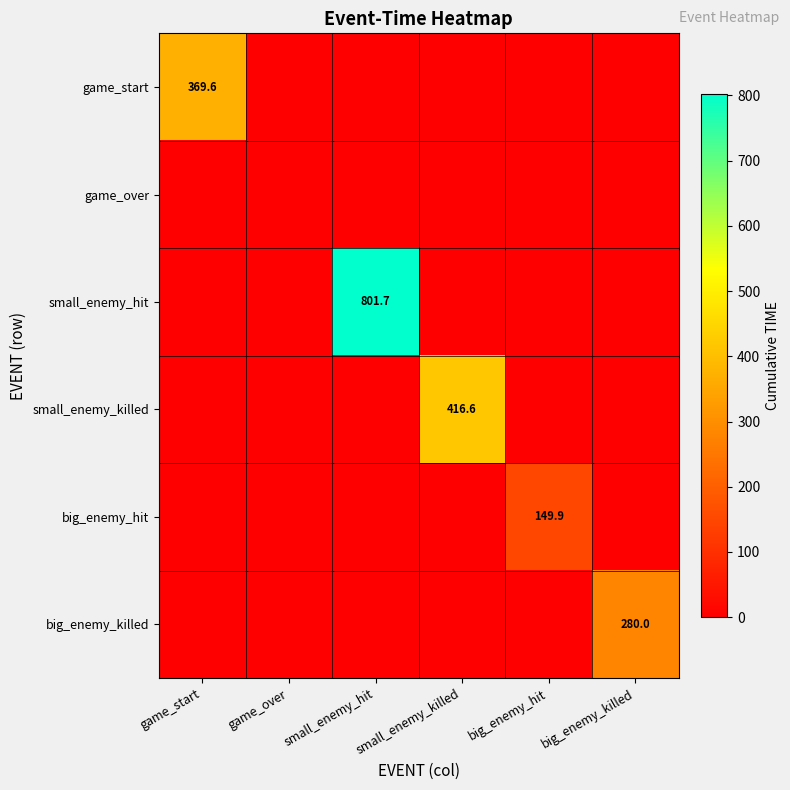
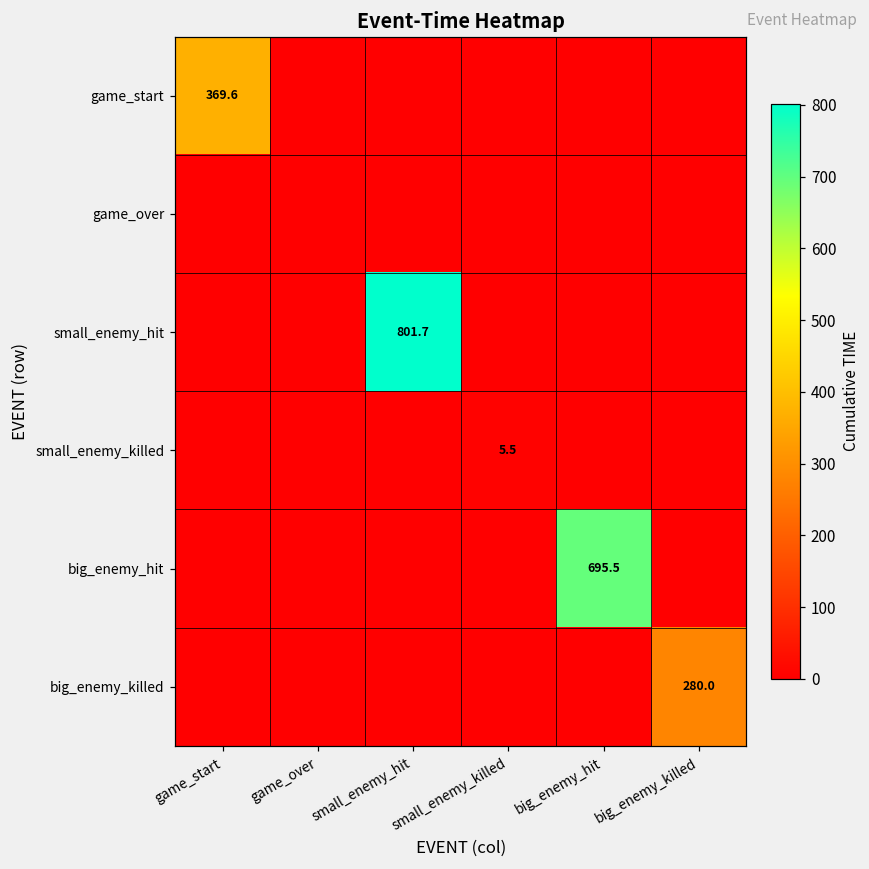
  {
    "game_start": {
      "game_start": 369.6
    },
    "small_enemy_hit": {
      "small_enemy_hit": 801.7
    },
    "small_enemy_killed": {
-     "small_enemy_killed": 416.6
+     "small_enemy_killed": 5.5
    },
    "big_enemy_hit": {
-     "big_enemy_hit": 149.9
+     "big_enemy_hit": 695.5
    },
    "big_enemy_killed": {
      "big_enemy_killed": 280.0
    }
  }
